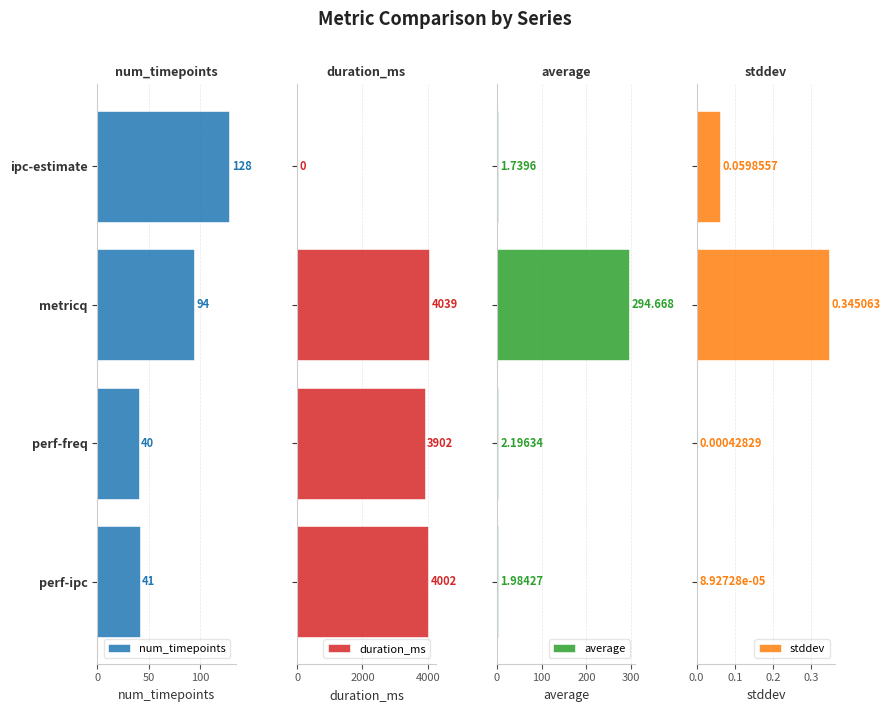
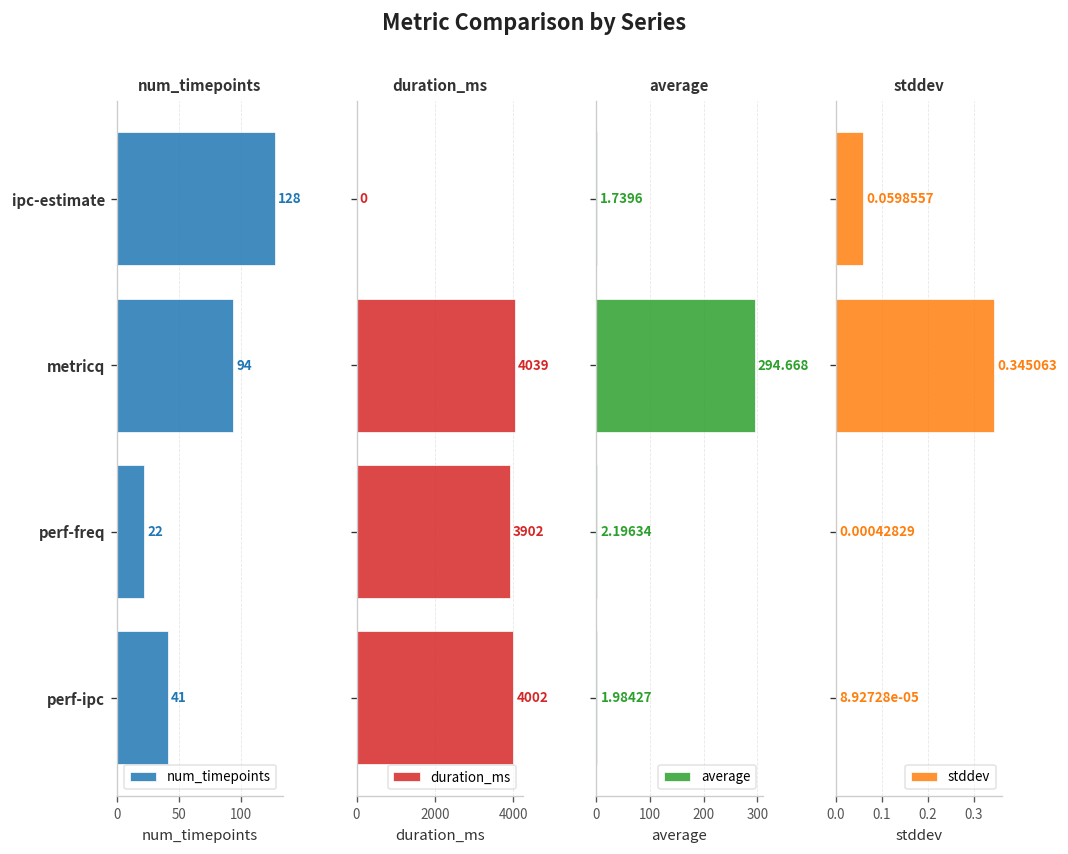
  {
    "num_timepoints": {
      "ipc-estimate": 128,
      "metricq": 94,
-     "perf-freq": 40,
+     "perf-freq": 22,
      "perf-ipc": 41
    }
  }
